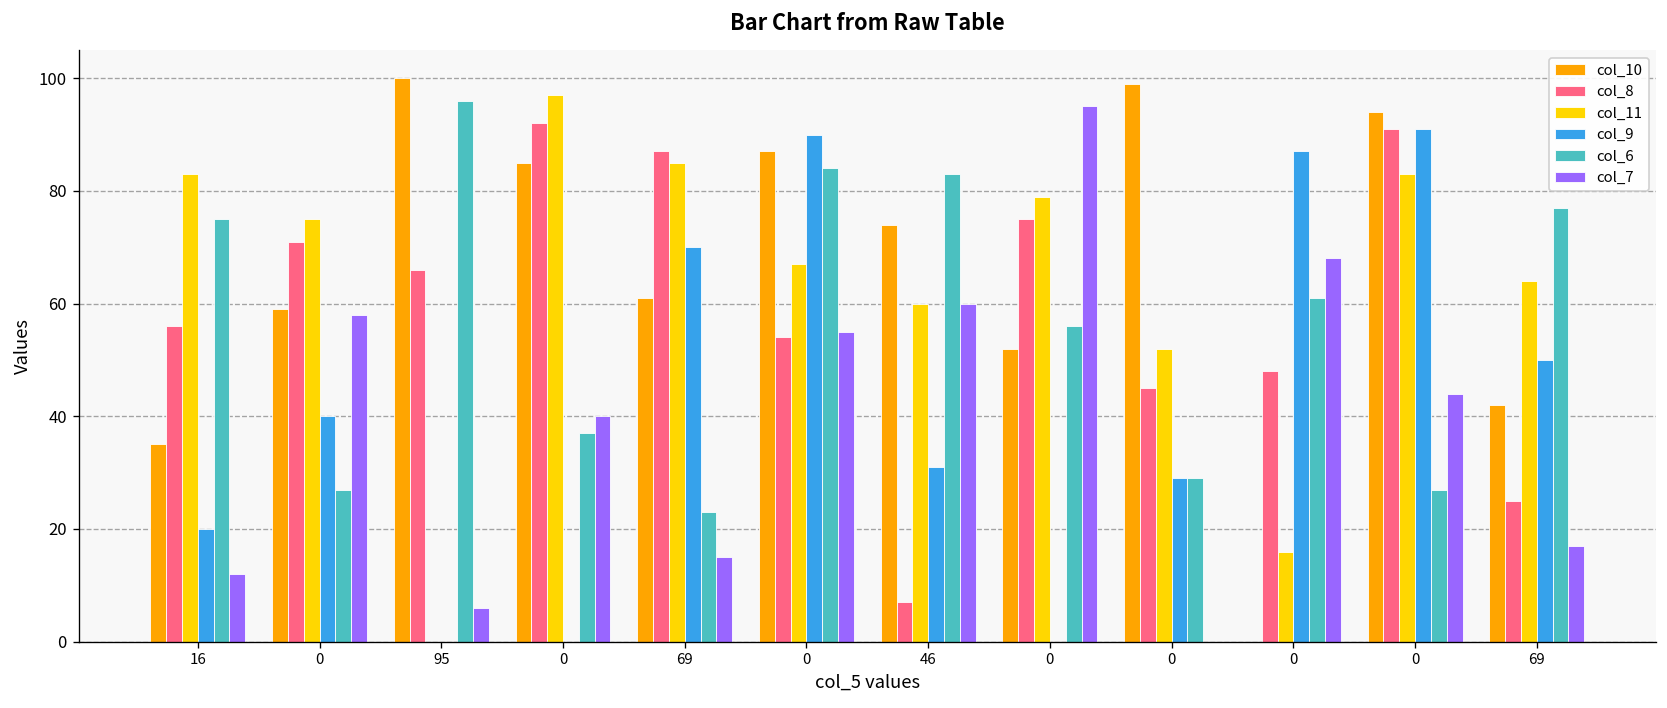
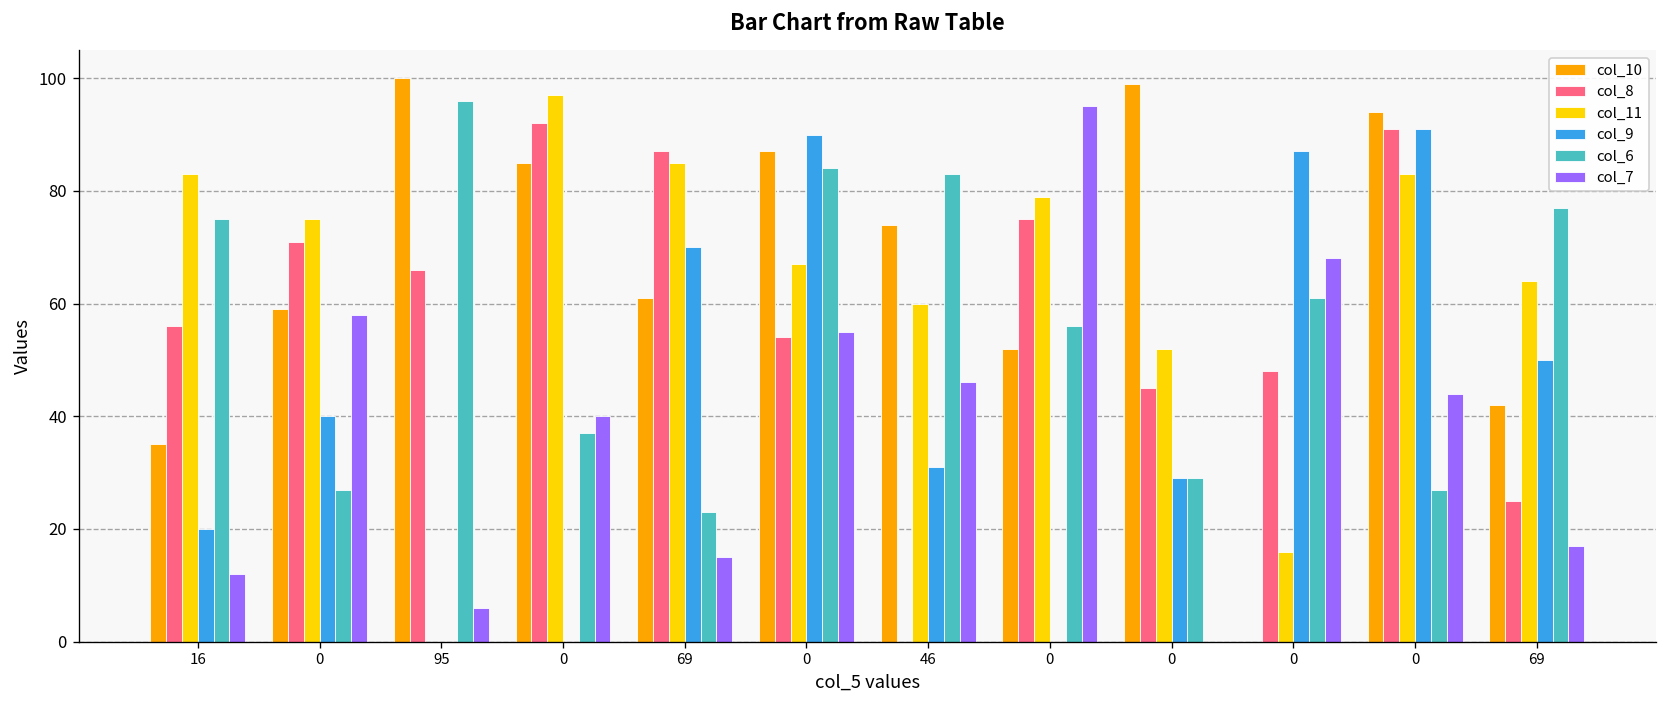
  {
    "col_8": {
      "16": 56,
      "95": 66,
-     "46": 7
+     "46": 0
    },
    "col_7": {
      "16": 12,
      "95": 6,
-     "46": 60
+     "46": 46
    }
  }
